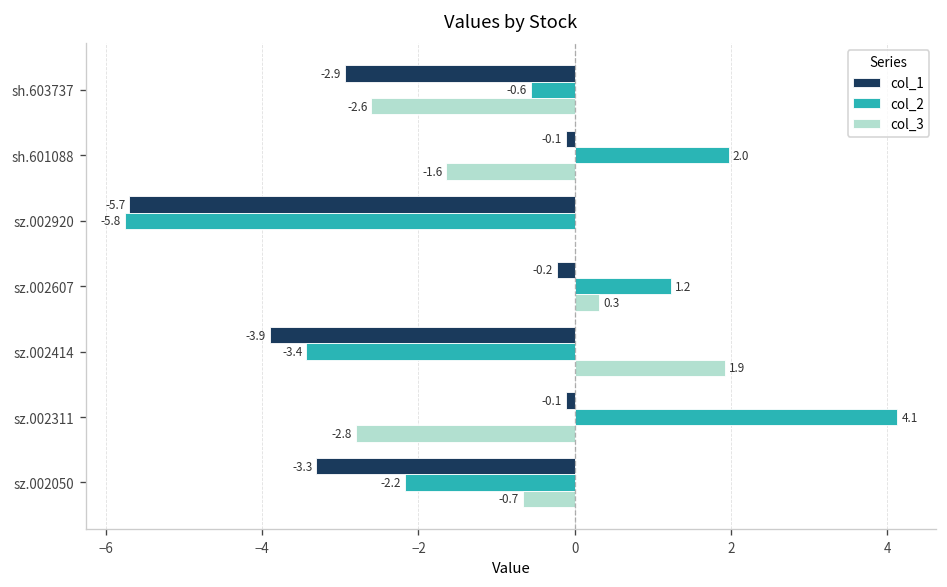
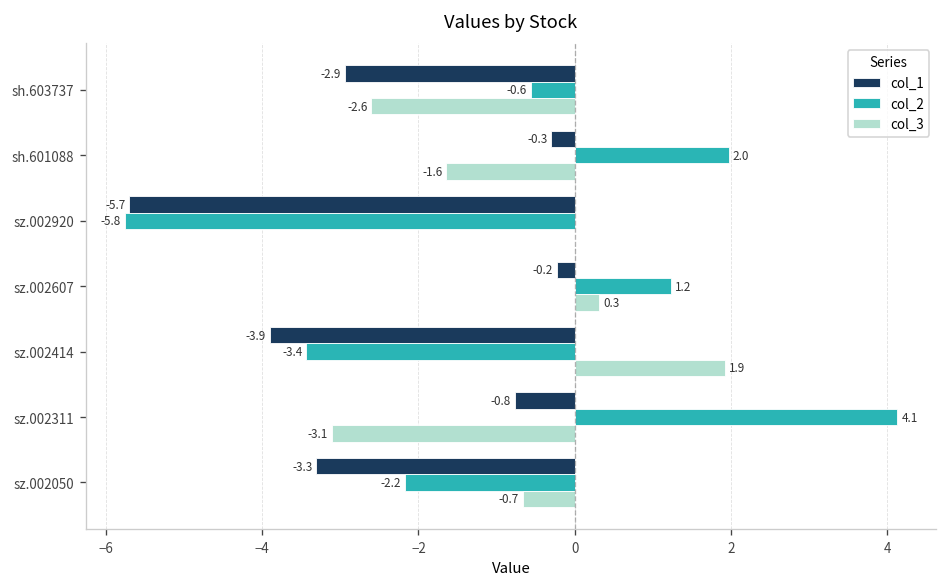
  {
    "col_1": {
      "sh.603737": -2.9,
-     "sh.601088": -0.1,
+     "sh.601088": -0.3,
      "sz.002920": -5.7,
      "sz.002607": -0.2,
      "sz.002414": -3.9,
-     "sz.002311": -0.1,
+     "sz.002311": -0.8,
      "sz.002050": -3.3
    },
    "col_2": {
      "sh.603737": -0.6,
      "sh.601088": 2.0,
      "sz.002920": -5.8,
      "sz.002607": 1.2,
      "sz.002414": -3.4,
      "sz.002311": 4.1,
      "sz.002050": -2.2
    },
    "col_3": {
      "sh.603737": -2.6,
      "sh.601088": -1.6,
      "sz.002607": 0.3,
      "sz.002414": 1.9,
-     "sz.002311": -2.8,
+     "sz.002311": -3.1,
      "sz.002050": -0.7
    }
  }
